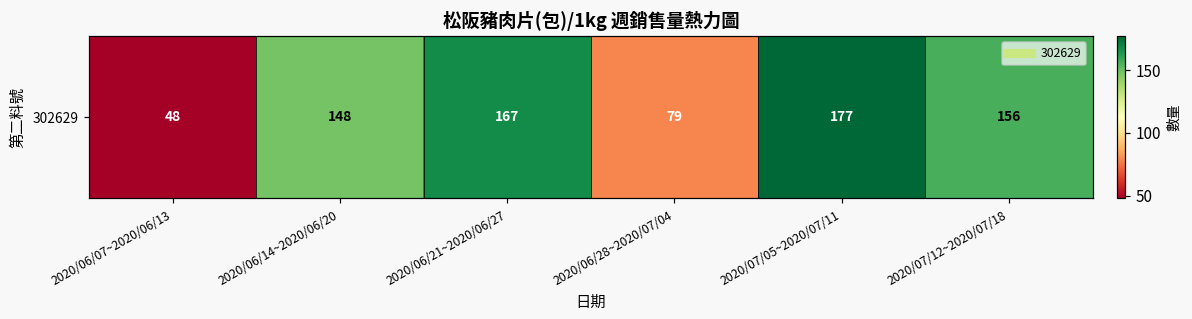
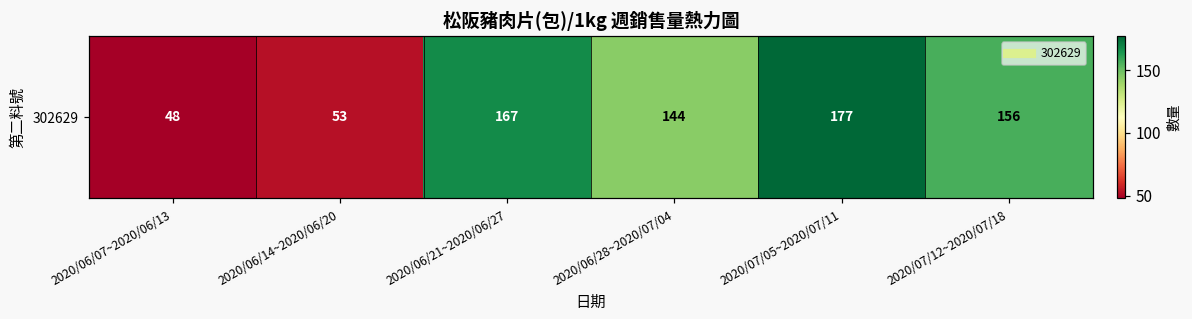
  {
    "302629": {
      "2020/06/07~2020/06/13": 48,
-     "2020/06/14~2020/06/20": 148,
+     "2020/06/14~2020/06/20": 53,
      "2020/06/21~2020/06/27": 167,
-     "2020/06/28~2020/07/04": 79,
+     "2020/06/28~2020/07/04": 144,
      "2020/07/05~2020/07/11": 177,
      "2020/07/12~2020/07/18": 156
    }
  }
